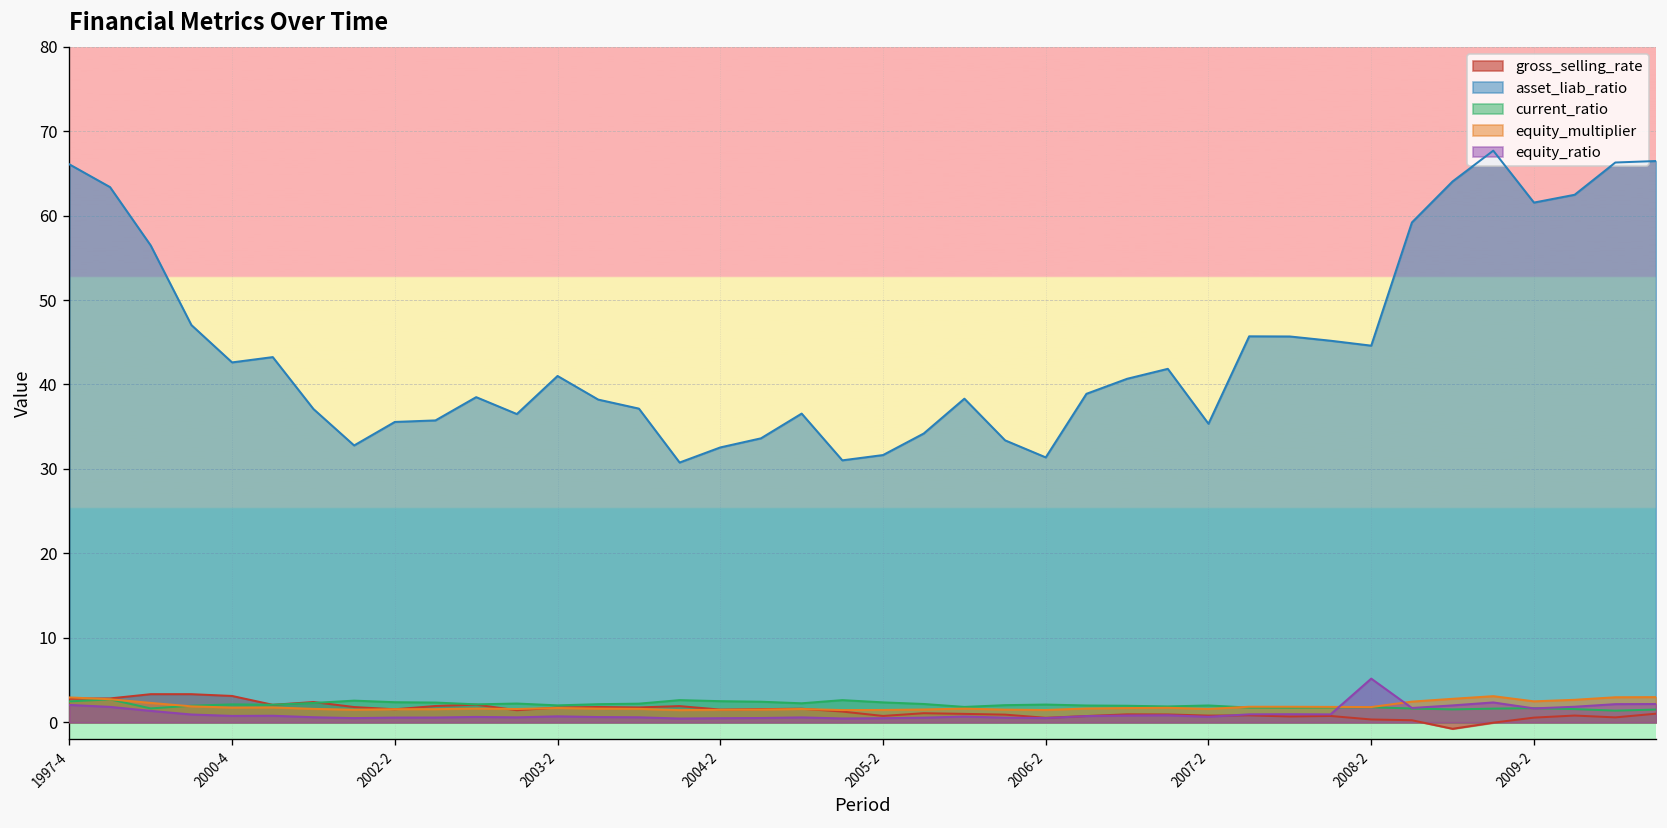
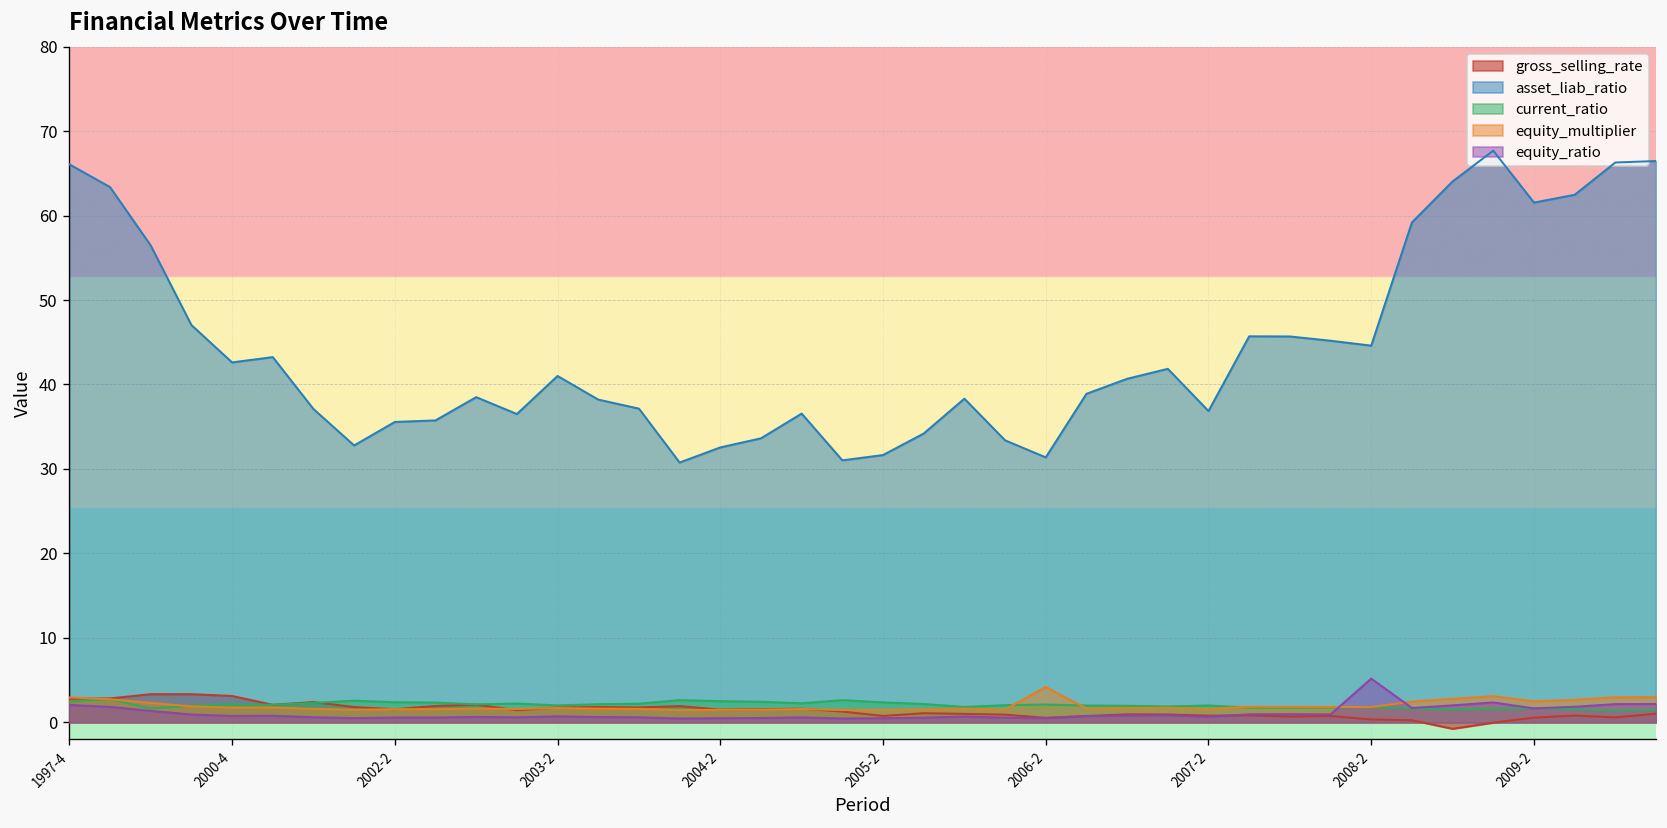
  {
    "asset_liab_ratio": {
      "1997-4": 66,
      "2000-4": 43,
      "2002-2": 36,
      "2003-2": 41,
      "2004-2": 33,
      "2005-2": 32,
      "2006-2": 31,
-     "2007-2": 35,
+     "2007-2": 37,
      "2008-2": 45,
      "2009-2": 62
    },
    "current_ratio": {
      "2000-4": 2,
      "2002-2": 2,
      "2004-2": 3,
      "2005-2": 2,
      "2006-2": 2,
      "2007-2": 2
    },
    "equity_multiplier": {
      "2000-4": 2,
      "2005-2": 1,
-     "2006-2": 1,
+     "2006-2": 4,
      "2007-2": 2,
      "2009-2": 2
    },
    "equity_ratio": {
      "1997-4": 2,
      "2000-4": 1,
      "2002-2": 1,
      "2003-2": 1,
      "2004-2": 0,
      "2008-2": 5
    }
  }
